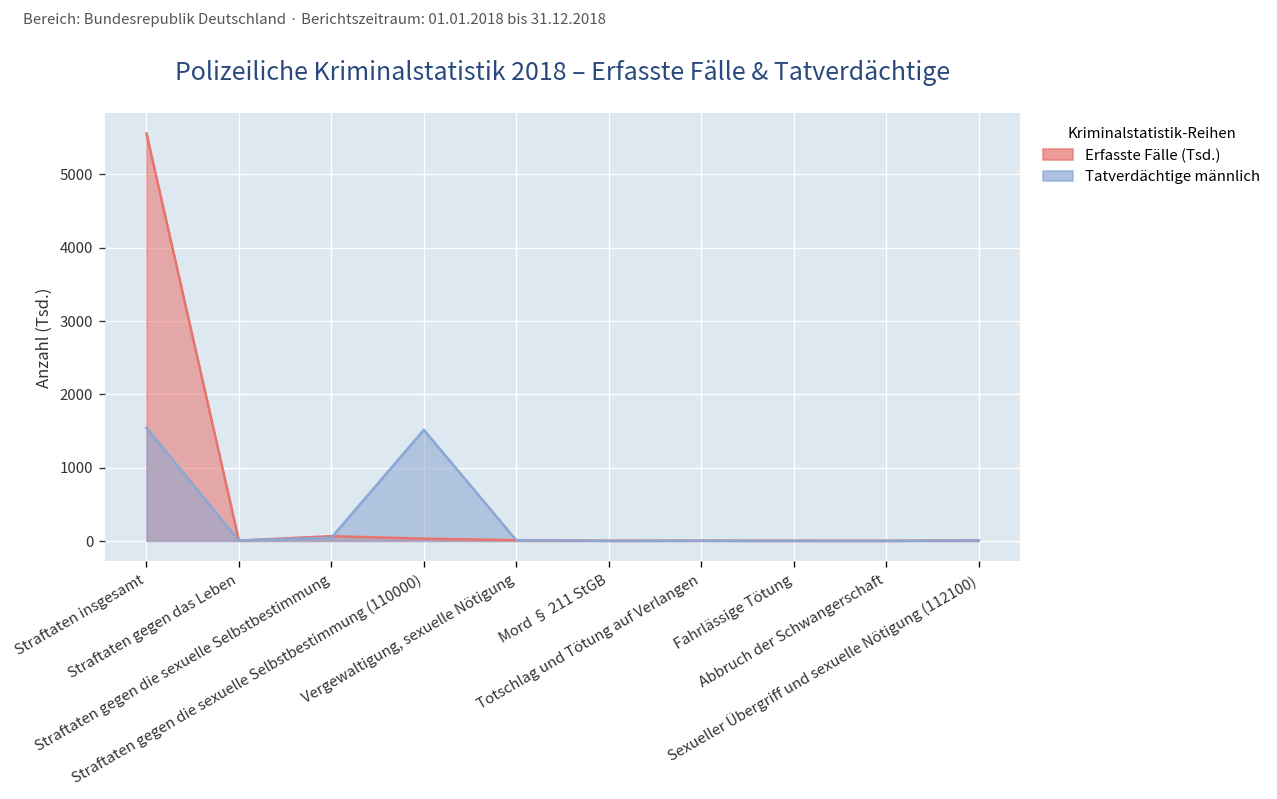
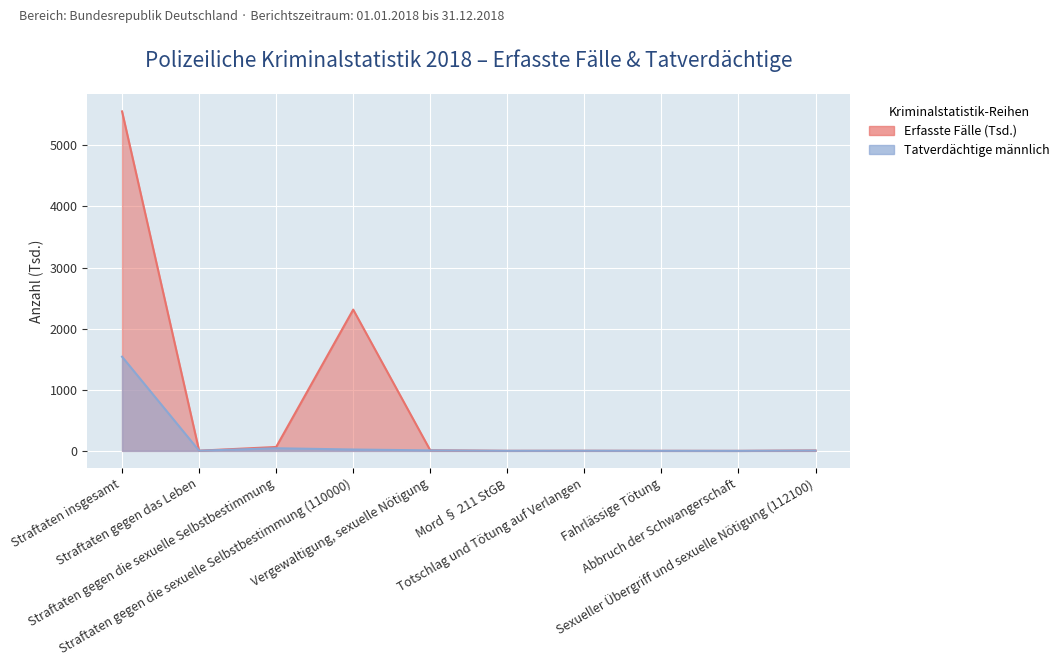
  {
    "Erfasste Fälle (Tsd.)": {
      "Straftaten insgesamt": 5600,
-     "Straftaten gegen die sexuelle Selbstbestimmung (110000)": 0
+     "Straftaten gegen die sexuelle Selbstbestimmung (110000)": 2300
    },
    "Tatverdächtige männlich": {
      "Straftaten insgesamt": 1500,
-     "Straftaten gegen die sexuelle Selbstbestimmung (110000)": 1500
+     "Straftaten gegen die sexuelle Selbstbestimmung (110000)": 0
    }
  }
